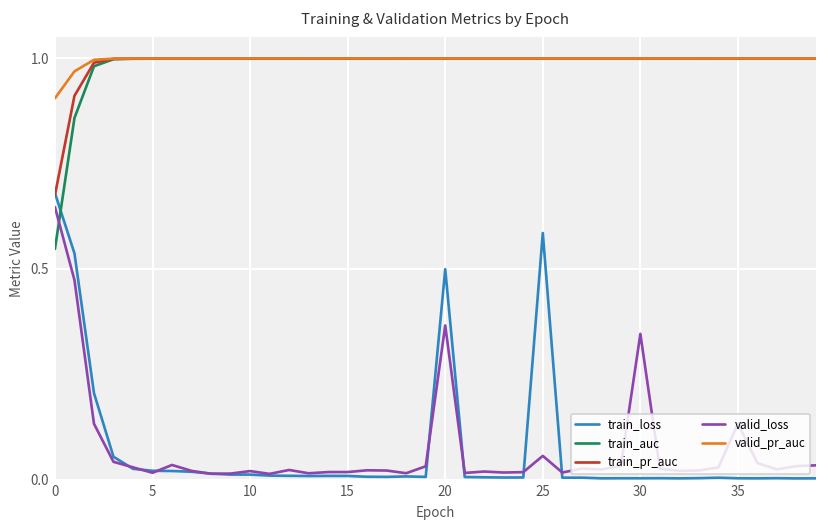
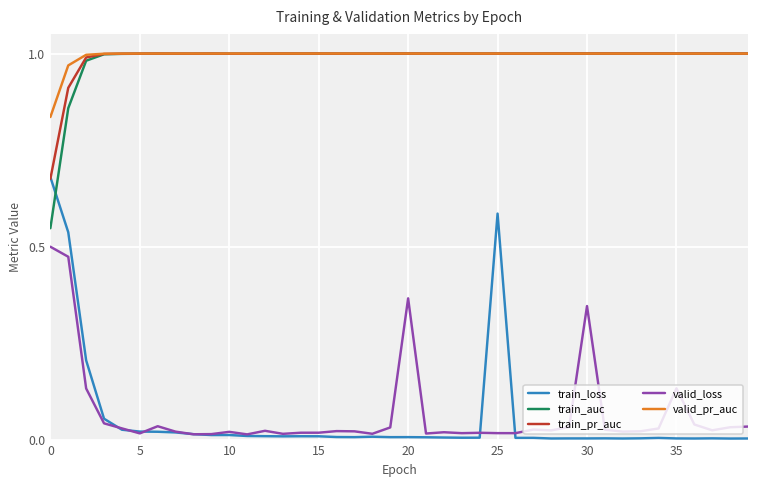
  {
    "train_loss": {
      "10": 0.01,
      "15": 0.01,
-     "20": 0.50,
+     "20": 0.01,
      "25": 0.59,
      "30": 0.00,
      "35": 0.00
    },
    "train_auc": {
      "0": 0.55
    },
    "valid_loss": {
-     "0": 0.65,
+     "0": 0.50,
      "10": 0.02,
      "15": 0.02,
      "20": 0.37,
-     "25": 0.06,
+     "25": 0.02,
      "30": 0.35
    },
    "valid_pr_auc": {
-     "0": 0.91
+     "0": 0.84
    }
  }
